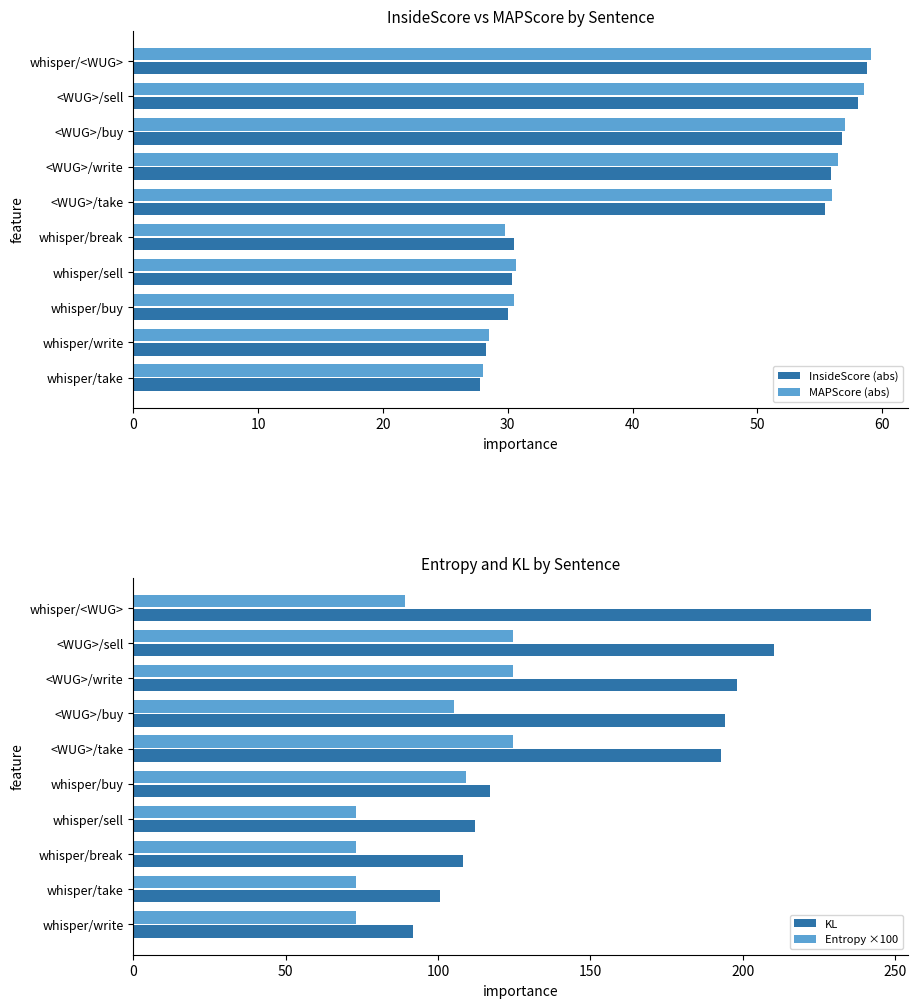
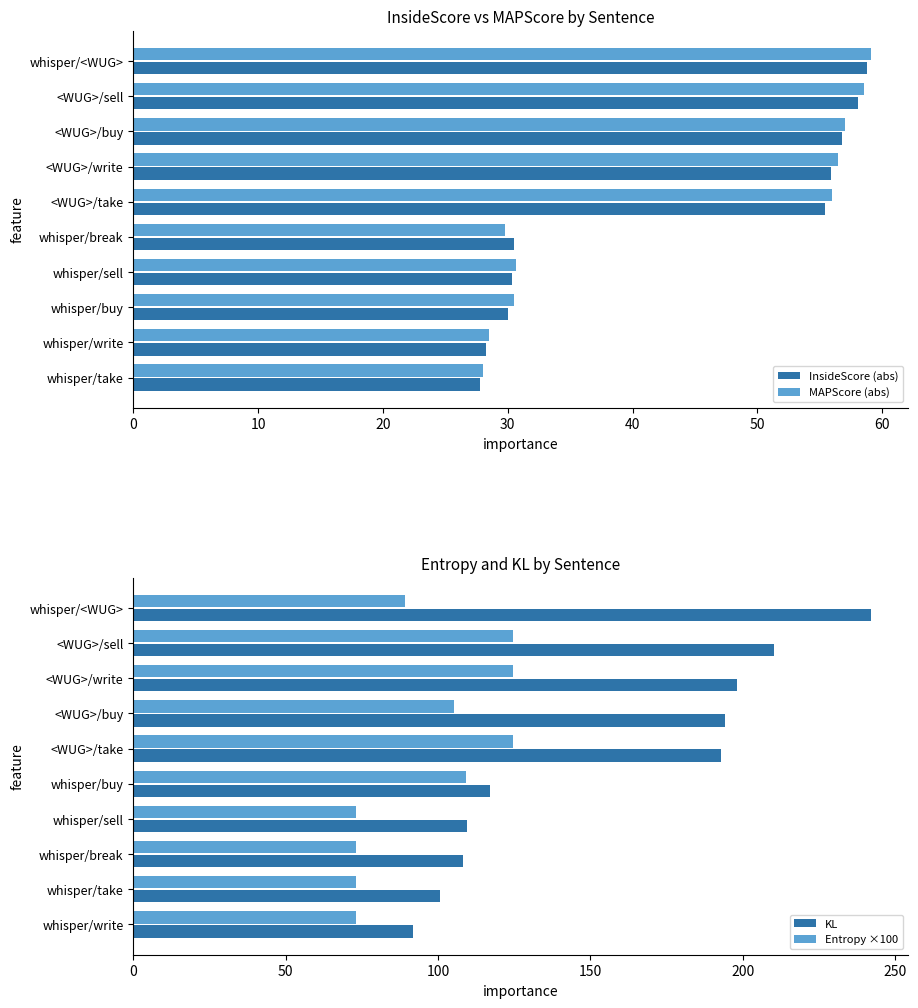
  {
    "InsideScore vs MAPScore by Sentence": {
      "InsideScore (abs)": {
        "whisper/<WUG>": 58.8,
        "<WUG>/sell": 58.0,
        "<WUG>/buy": 56.8,
        "<WUG>/write": 55.9,
        "<WUG>/take": 55.4,
        "whisper/break": 30.5,
        "whisper/sell": 30.4,
        "whisper/buy": 30.0,
        "whisper/write": 28.2,
        "whisper/take": 27.8
      },
      "MAPScore (abs)": {
        "whisper/<WUG>": 59.1,
        "<WUG>/sell": 58.6,
        "<WUG>/buy": 57.0,
        "<WUG>/write": 56.4,
        "<WUG>/take": 56.0,
        "whisper/break": 29.8,
        "whisper/sell": 30.6,
        "whisper/buy": 30.5,
        "whisper/write": 28.5,
        "whisper/take": 28.0
      }
    },
    "Entropy and KL by Sentence": {
      "KL": {
        "whisper/<WUG>": 242,
        "<WUG>/sell": 210,
        "<WUG>/write": 198,
        "<WUG>/buy": 194,
        "<WUG>/take": 193,
        "whisper/buy": 117,
-       "whisper/sell": 112,
+       "whisper/sell": 110,
        "whisper/break": 108,
        "whisper/take": 100,
        "whisper/write": 92
      },
      "Entropy ×100": {
        "whisper/<WUG>": 89,
        "<WUG>/sell": 125,
        "<WUG>/write": 125,
        "<WUG>/buy": 105,
        "<WUG>/take": 125,
        "whisper/buy": 109,
        "whisper/sell": 73,
        "whisper/break": 73,
        "whisper/take": 73,
        "whisper/write": 73
      }
    }
  }
